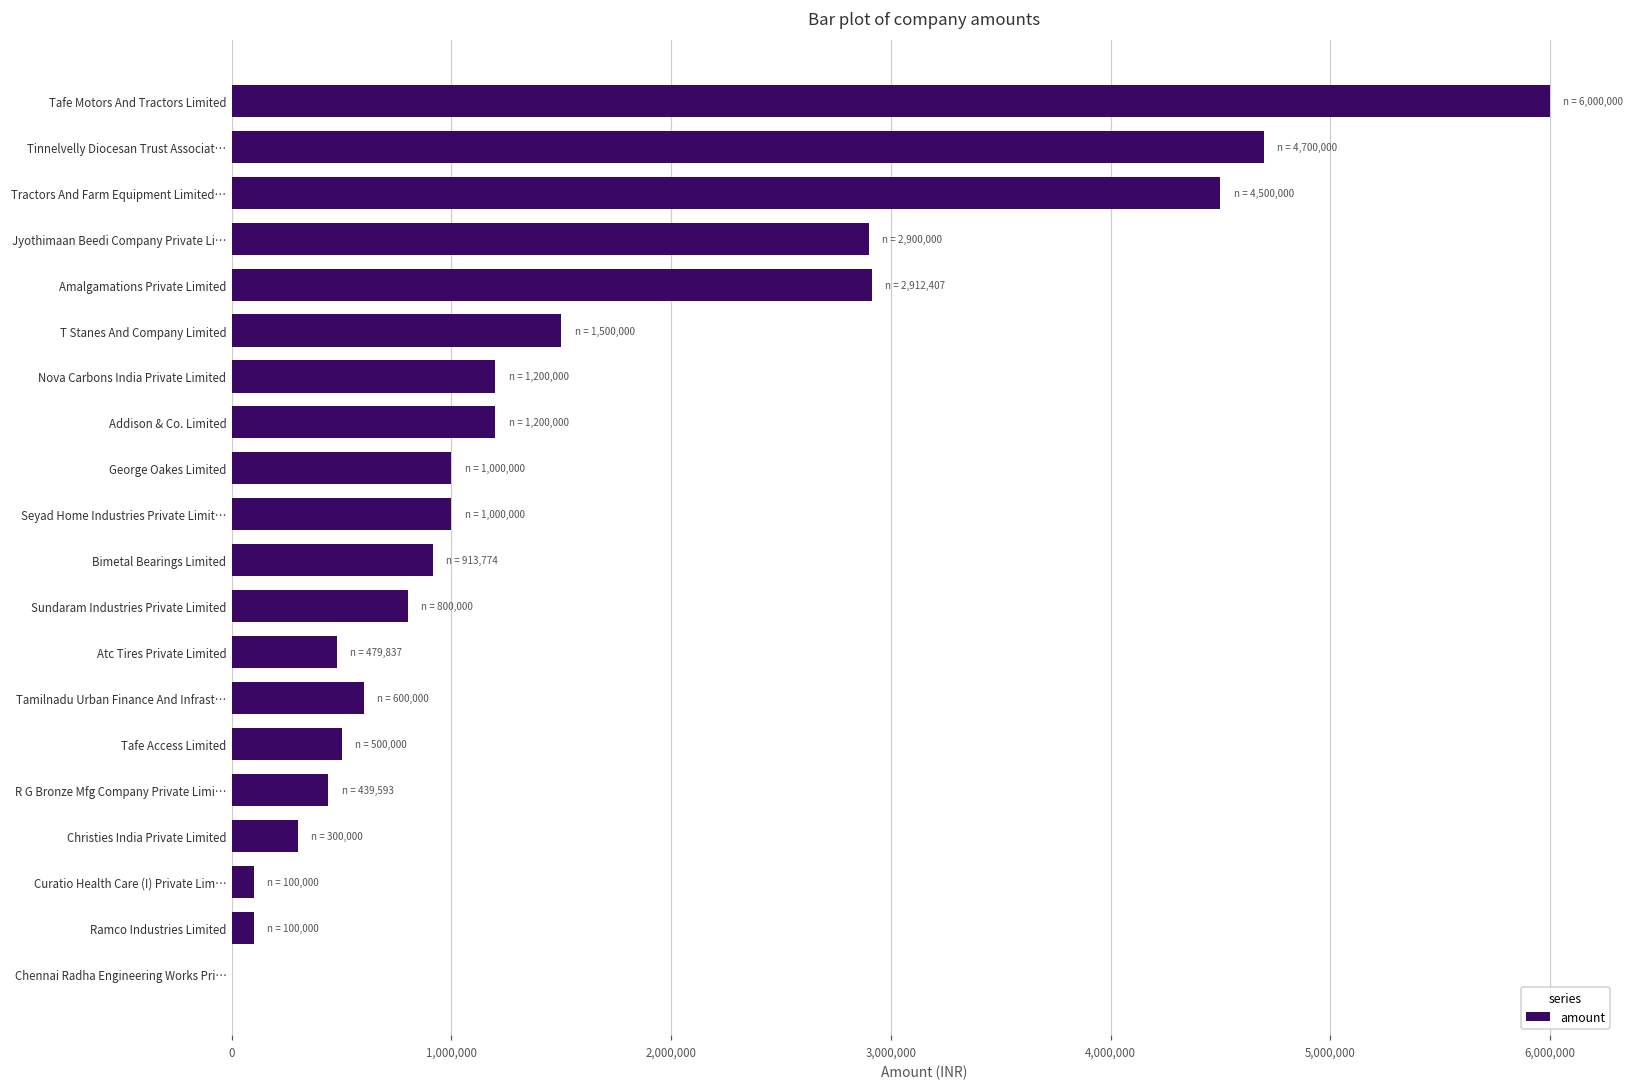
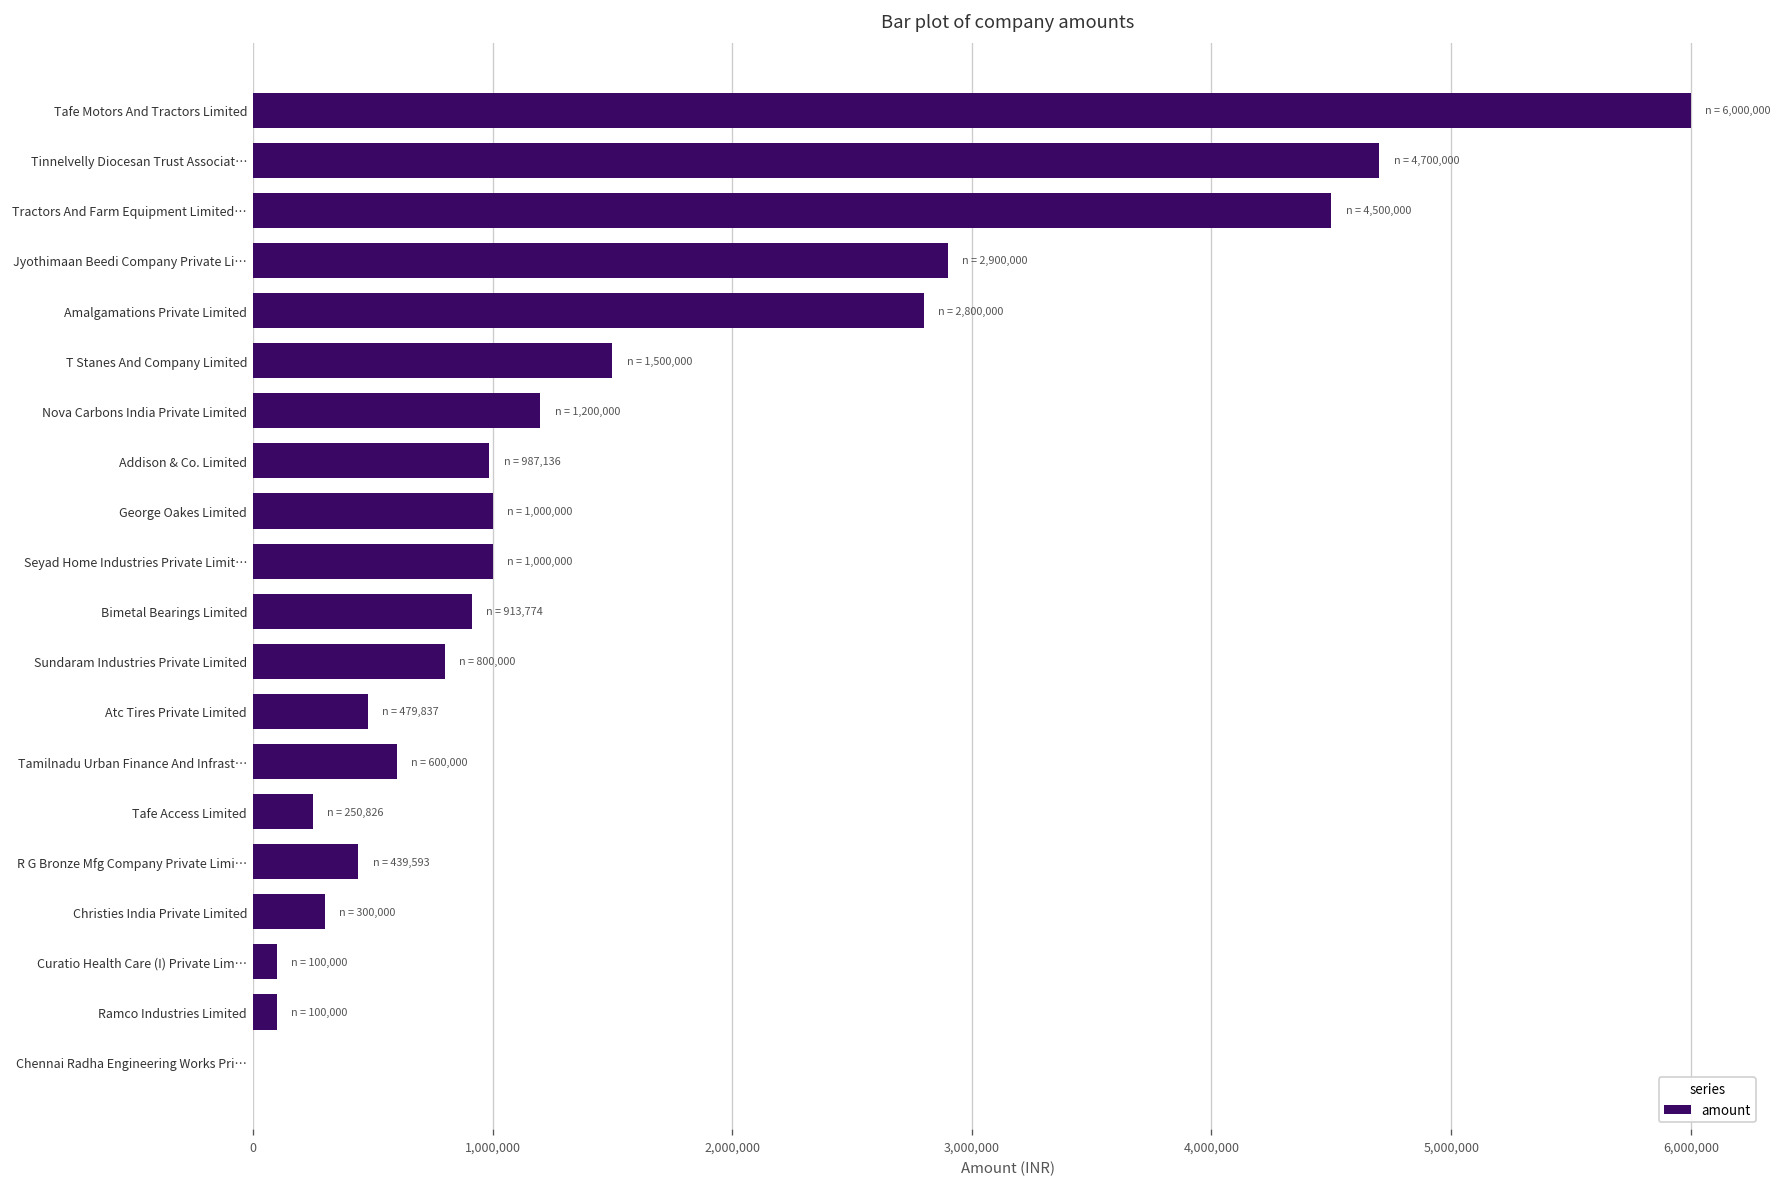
  {
    "Tafe Motors And Tractors Limited": "6,000,000",
    "Tinnelvelly Diocesan Trust Associat…": "4,700,000",
    "Tractors And Farm Equipment Limited…": "4,500,000",
    "Jyothimaan Beedi Company Private Li…": "2,900,000",
-   "Amalgamations Private Limited": "2,912,407",
+   "Amalgamations Private Limited": "2,800,000",
    "T Stanes And Company Limited": "1,500,000",
    "Nova Carbons India Private Limited": "1,200,000",
-   "Addison & Co. Limited": "1,200,000",
+   "Addison & Co. Limited": "987,136",
    "George Oakes Limited": "1,000,000",
    "Seyad Home Industries Private Limit…": "1,000,000",
    "Bimetal Bearings Limited": "913,774",
    "Sundaram Industries Private Limited": "800,000",
    "Atc Tires Private Limited": "479,837",
    "Tamilnadu Urban Finance And Infrast…": "600,000",
-   "Tafe Access Limited": "500,000",
+   "Tafe Access Limited": "250,826",
    "R G Bronze Mfg Company Private Limi…": "439,593",
    "Christies India Private Limited": "300,000",
    "Curatio Health Care (I) Private Lim…": "100,000",
    "Ramco Industries Limited": "100,000"
  }
